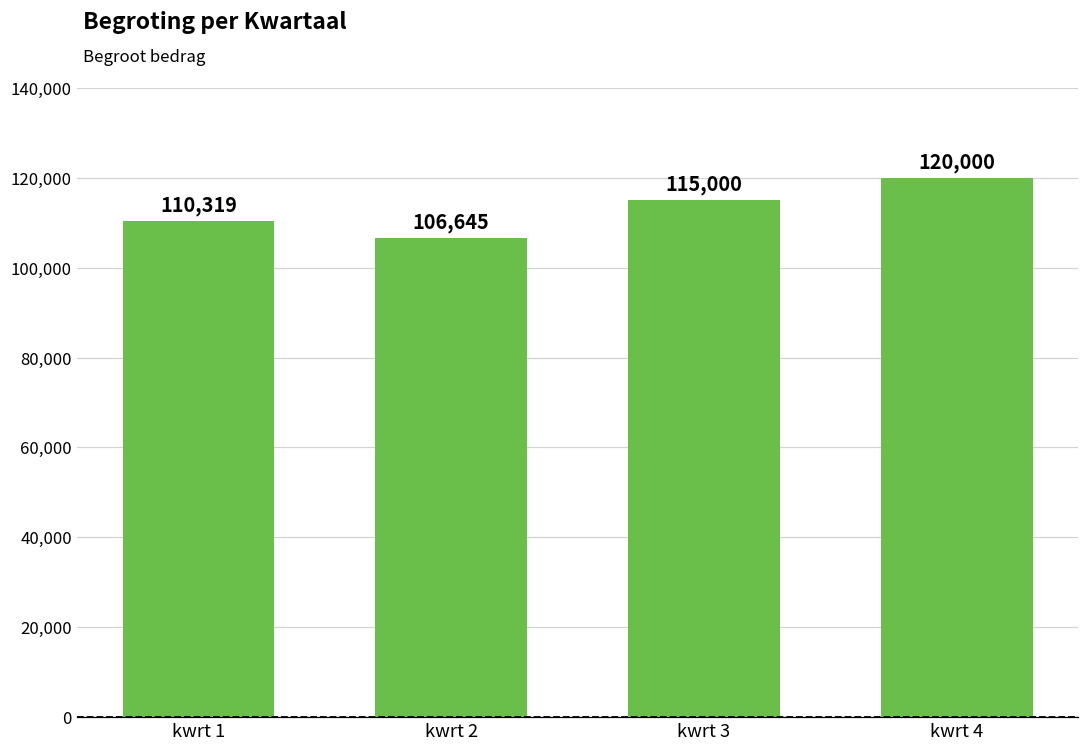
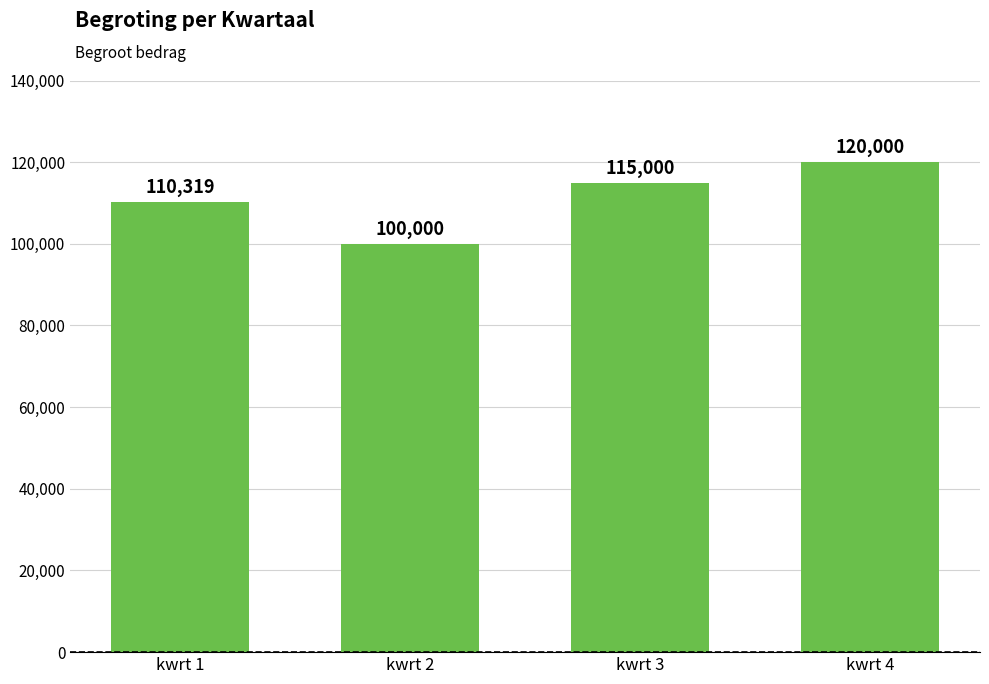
  {
    "kwrt 1": "110,319",
-   "kwrt 2": "106,645",
+   "kwrt 2": "100,000",
    "kwrt 3": "115,000",
    "kwrt 4": "120,000"
  }
